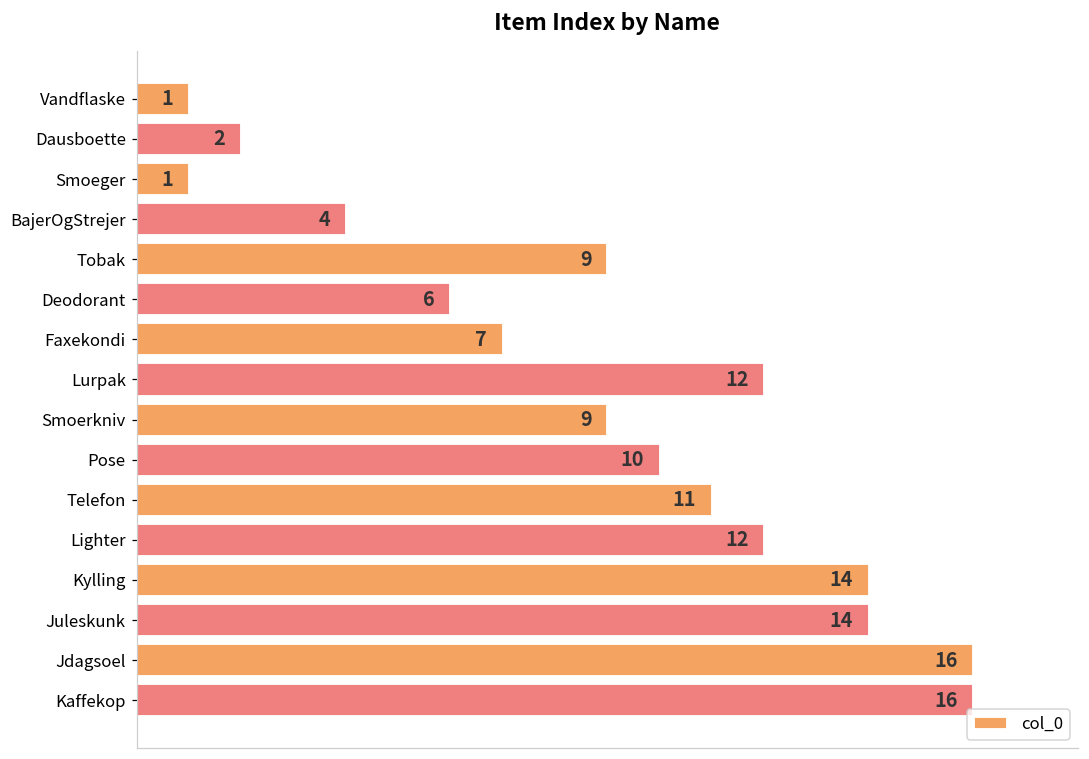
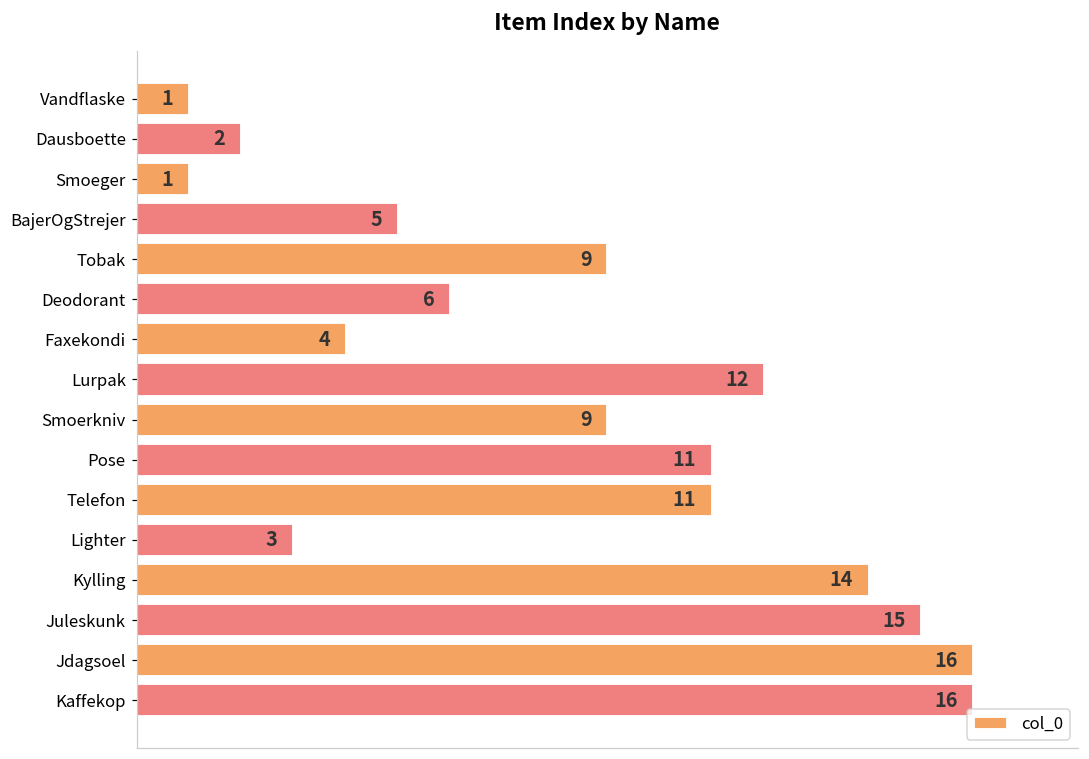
  {
    "Vandflaske": 1,
    "Dausboette": 2,
    "Smoeger": 1,
-   "BajerOgStrejer": 4,
+   "BajerOgStrejer": 5,
    "Tobak": 9,
    "Deodorant": 6,
-   "Faxekondi": 7,
+   "Faxekondi": 4,
    "Lurpak": 12,
    "Smoerkniv": 9,
-   "Pose": 10,
+   "Pose": 11,
    "Telefon": 11,
-   "Lighter": 12,
+   "Lighter": 3,
    "Kylling": 14,
-   "Juleskunk": 14,
+   "Juleskunk": 15,
    "Jdagsoel": 16,
    "Kaffekop": 16
  }
